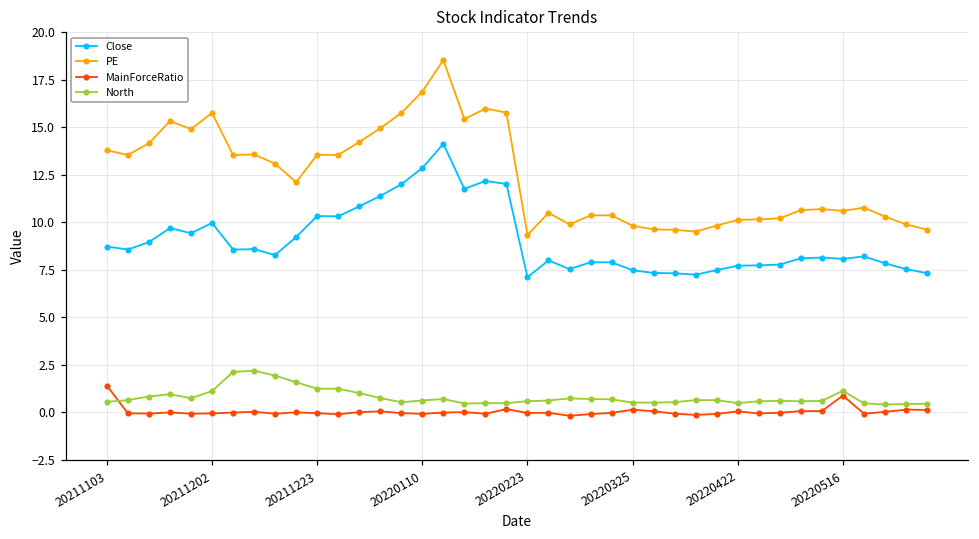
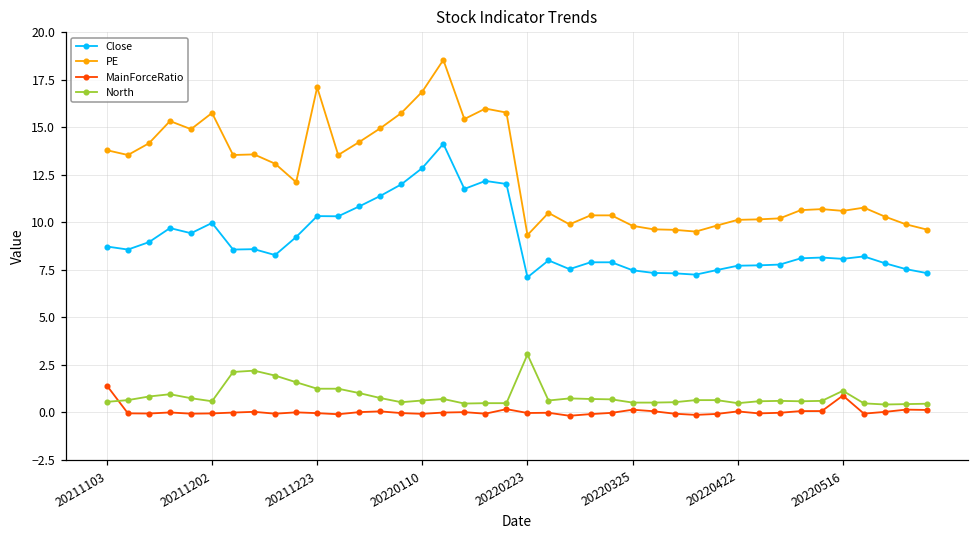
  {
    "Close": {
      "20211103": 8.7,
      "20211202": 10.0,
      "20211223": 10.3,
      "20220110": 12.9,
      "20220223": 7.1,
      "20220325": 7.5,
      "20220422": 7.7,
      "20220516": 8.1
    },
    "PE": {
      "20211103": 13.8,
      "20211202": 15.8,
-     "20211223": 13.6,
+     "20211223": 17.1,
      "20220110": 16.9,
      "20220223": 9.3,
      "20220325": 9.8,
      "20220422": 10.1,
      "20220516": 10.6
    },
    "MainForceRatio": {
      "20211103": 1.4,
      "20211202": 0.0,
      "20211223": 0.0,
      "20220110": -0.1,
      "20220223": 0.0,
      "20220325": 0.1,
      "20220422": 0.1,
      "20220516": 0.9
    },
    "North": {
      "20211103": 0.6,
-     "20211202": 1.1,
+     "20211202": 0.6,
      "20211223": 1.3,
      "20220110": 0.6,
-     "20220223": 0.6,
+     "20220223": 3.1,
      "20220325": 0.5,
      "20220422": 0.5,
      "20220516": 1.1
    }
  }
